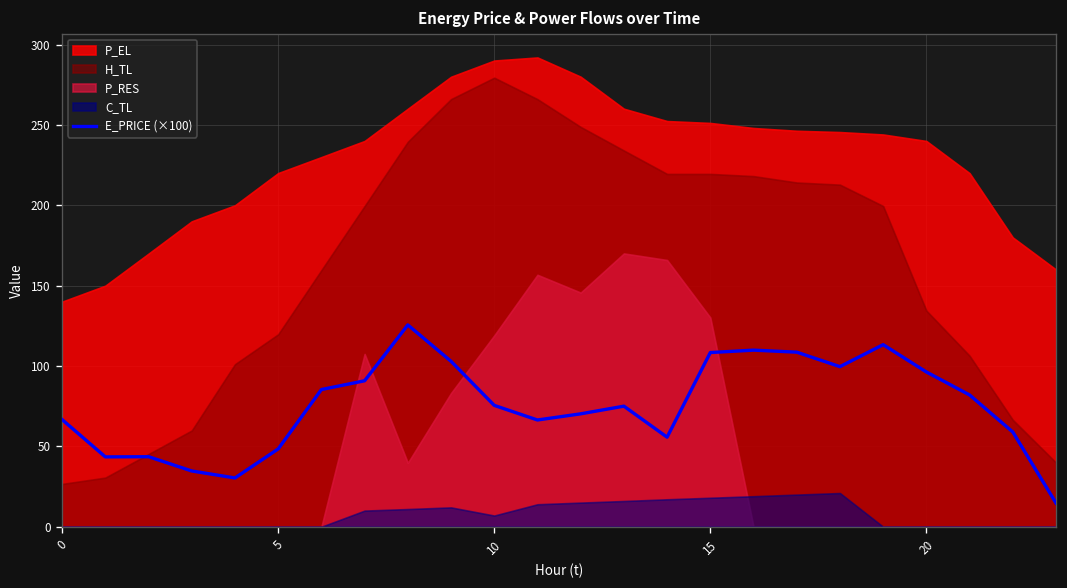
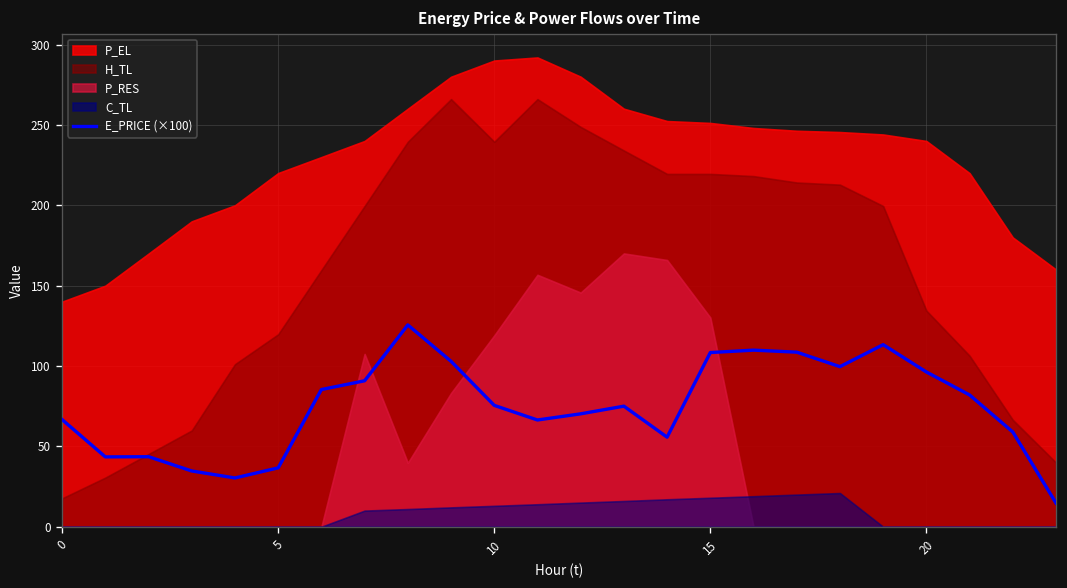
  {
    "E_PRICE (×100)": {
      "0": 67,
-     "5": 48,
+     "5": 37,
      "10": 76,
      "15": 108,
      "20": 96
    },
    "P_EL": {
      "0": 140,
      "5": 220,
      "10": 290,
      "15": 251,
      "20": 240
    },
    "H_TL": {
-     "0": 27,
+     "0": 18,
      "5": 120,
-     "10": 279,
+     "10": 240,
      "15": 219,
      "20": 134
    },
    "P_RES": {
      "10": 119,
      "15": 130
    },
    "C_TL": {
-     "10": 7,
+     "10": 13,
      "15": 18
    }
  }
